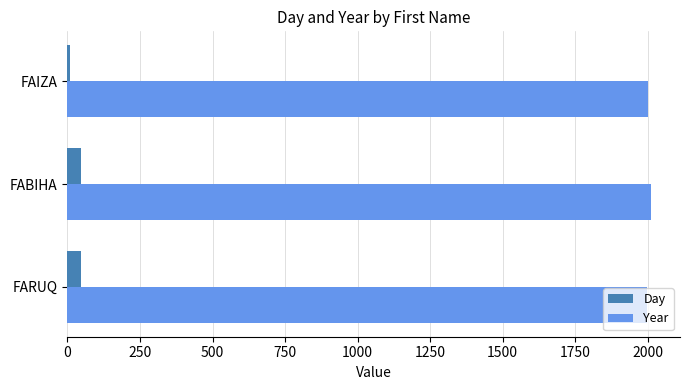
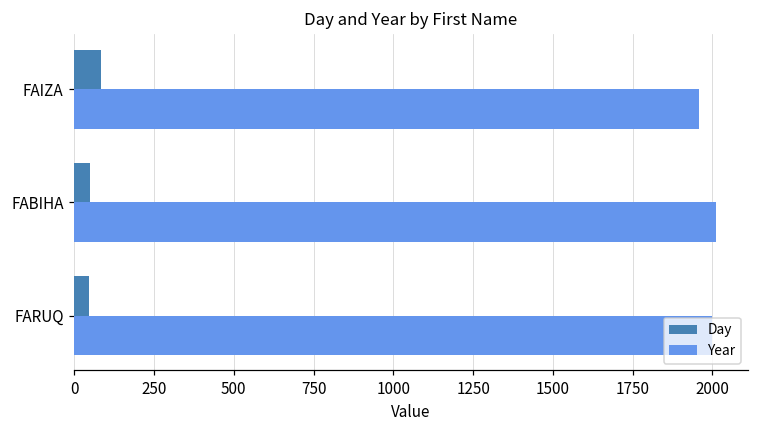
  {
    "Day": {
-     "FAIZA": 10,
+     "FAIZA": 80,
      "FABIHA": 50,
      "FARUQ": 50
    },
    "Year": {
-     "FAIZA": 2000,
+     "FAIZA": 1960,
      "FABIHA": 2010
    }
  }
